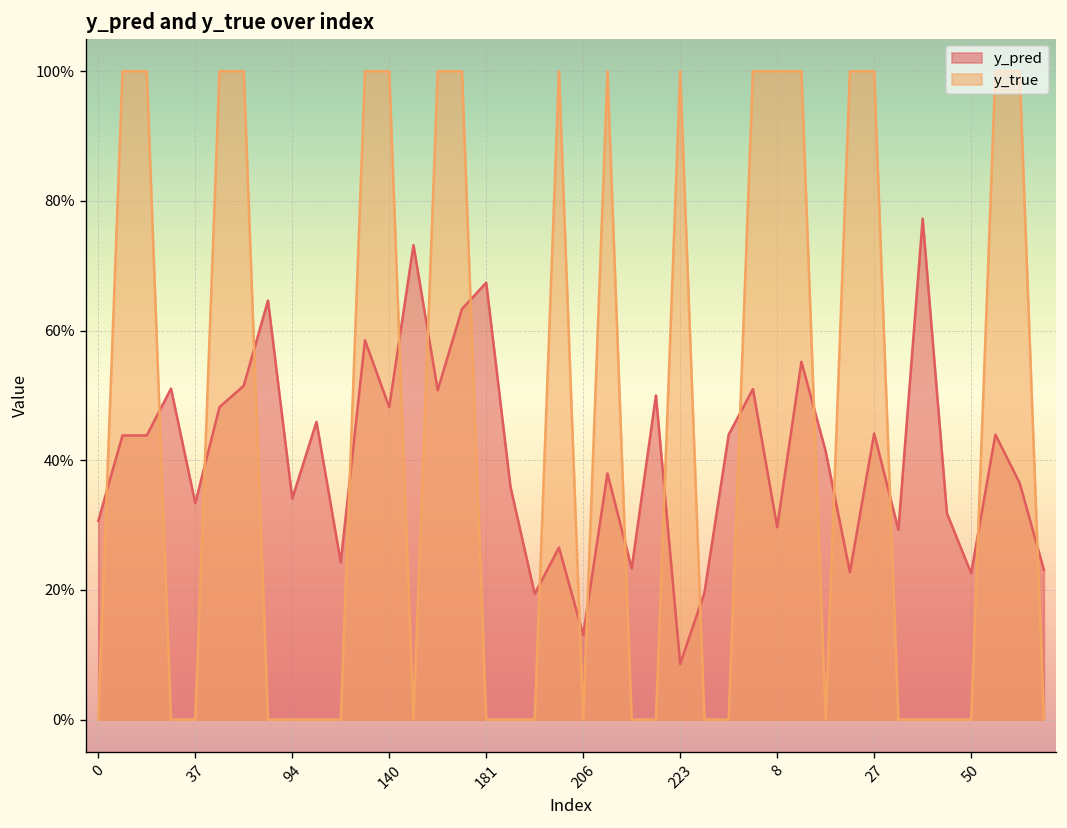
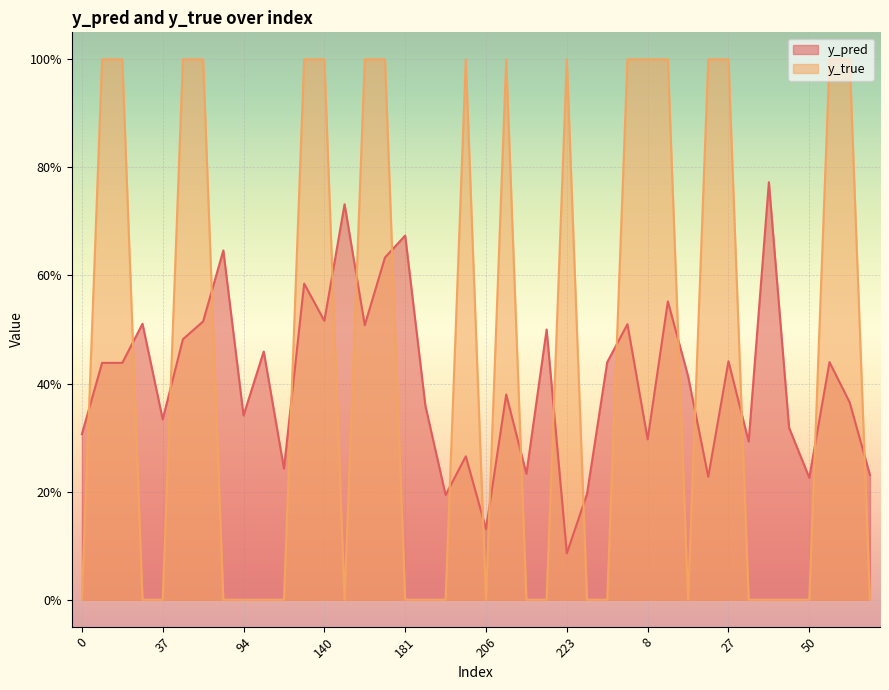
  {
    "y_pred": {
      "0": "31%",
      "94": "34%",
-     "140": "48%",
+     "140": "52%",
      "181": "67%",
      "206": "13%",
      "223": "9%",
      "8": "30%",
      "50": "23%"
    },
    "y_true": {
      "0": "0%",
      "94": "0%",
      "140": "100%",
      "181": "0%",
      "206": "0%",
      "223": "100%",
      "8": "100%",
      "50": "0%"
    }
  }
